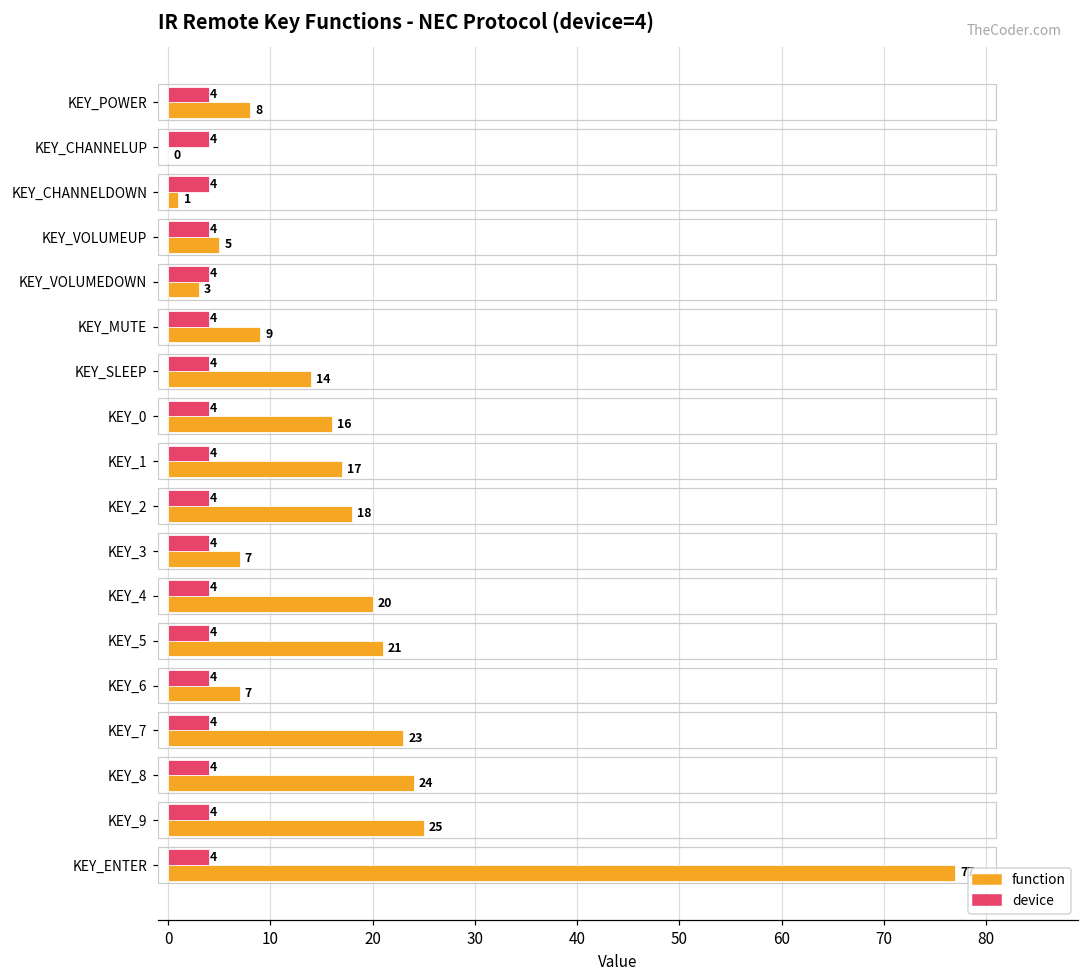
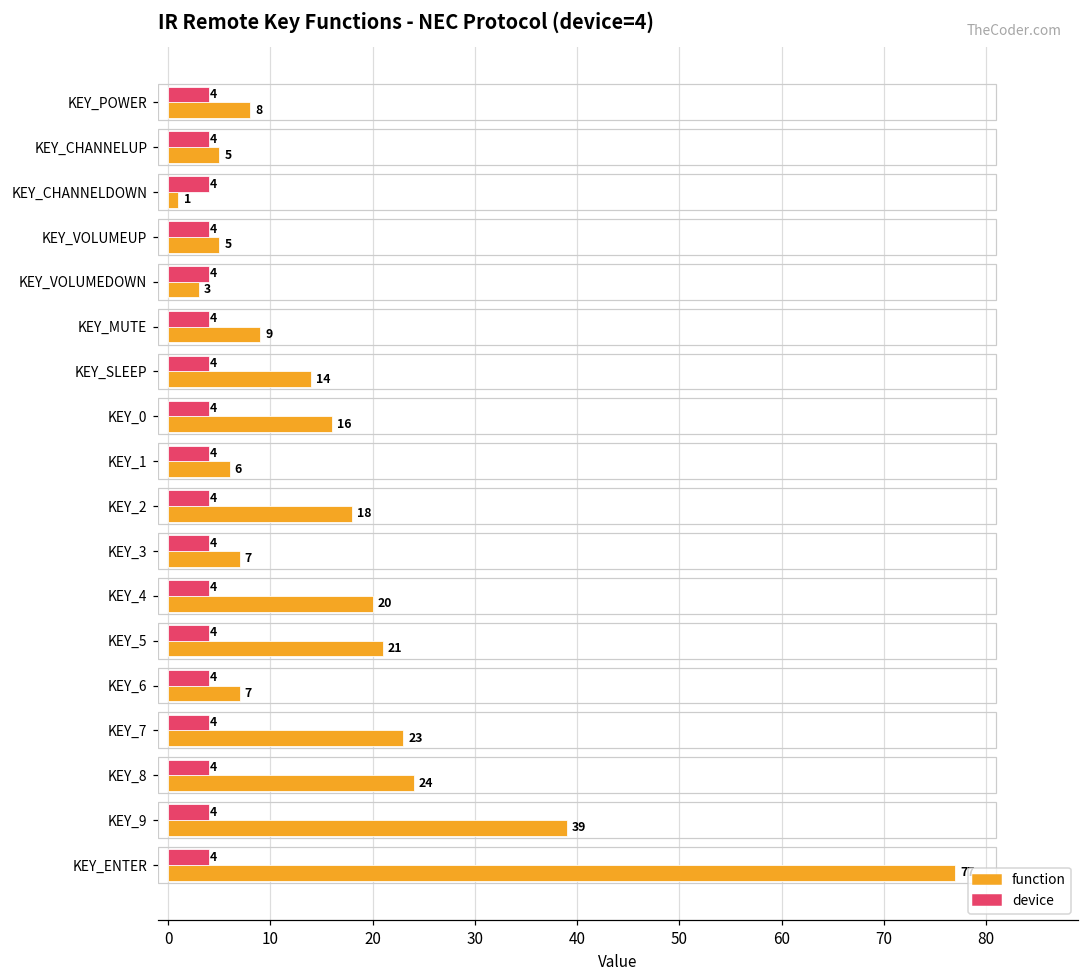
  {
    "function": {
      "KEY_POWER": 8,
-     "KEY_CHANNELUP": 0,
+     "KEY_CHANNELUP": 5,
      "KEY_CHANNELDOWN": 1,
      "KEY_VOLUMEUP": 5,
      "KEY_VOLUMEDOWN": 3,
      "KEY_MUTE": 9,
      "KEY_SLEEP": 14,
      "KEY_0": 16,
-     "KEY_1": 17,
+     "KEY_1": 6,
      "KEY_2": 18,
      "KEY_3": 7,
      "KEY_4": 20,
      "KEY_5": 21,
      "KEY_6": 7,
      "KEY_7": 23,
      "KEY_8": 24,
-     "KEY_9": 25
+     "KEY_9": 39
    },
    "device": {
      "KEY_POWER": 4,
      "KEY_CHANNELUP": 4,
      "KEY_CHANNELDOWN": 4,
      "KEY_VOLUMEUP": 4,
      "KEY_VOLUMEDOWN": 4,
      "KEY_MUTE": 4,
      "KEY_SLEEP": 4,
      "KEY_0": 4,
      "KEY_1": 4,
      "KEY_2": 4,
      "KEY_3": 4,
      "KEY_4": 4,
      "KEY_5": 4,
      "KEY_6": 4,
      "KEY_7": 4,
      "KEY_8": 4,
      "KEY_9": 4,
      "KEY_ENTER": 4
    }
  }
